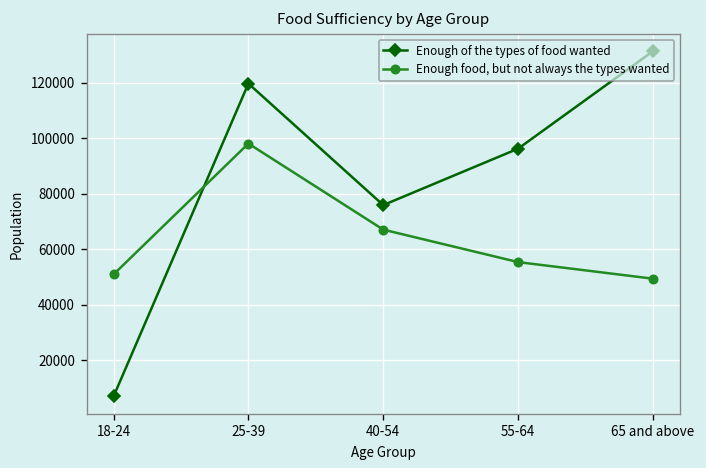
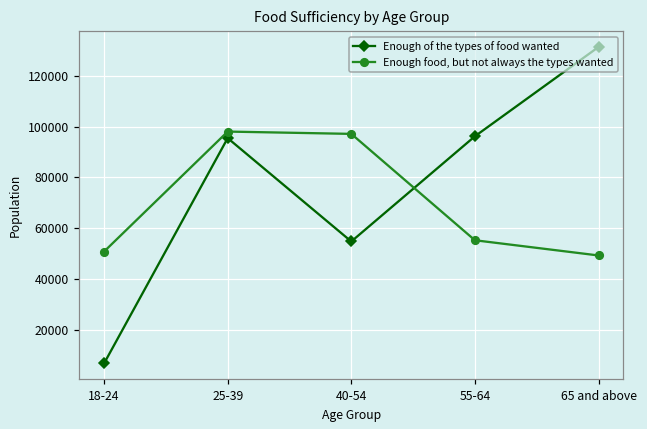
  {
    "Enough of the types of food wanted": {
      "18-24": 7000,
-     "25-39": 120000,
-     "40-54": 76000,
+     "25-39": 95000,
+     "40-54": 55000,
      "55-64": 96000
    },
    "Enough food, but not always the types wanted": {
      "18-24": 51000,
      "25-39": 98000,
-     "40-54": 67000,
+     "40-54": 97000,
      "55-64": 55000,
      "65 and above": 49000
    }
  }
